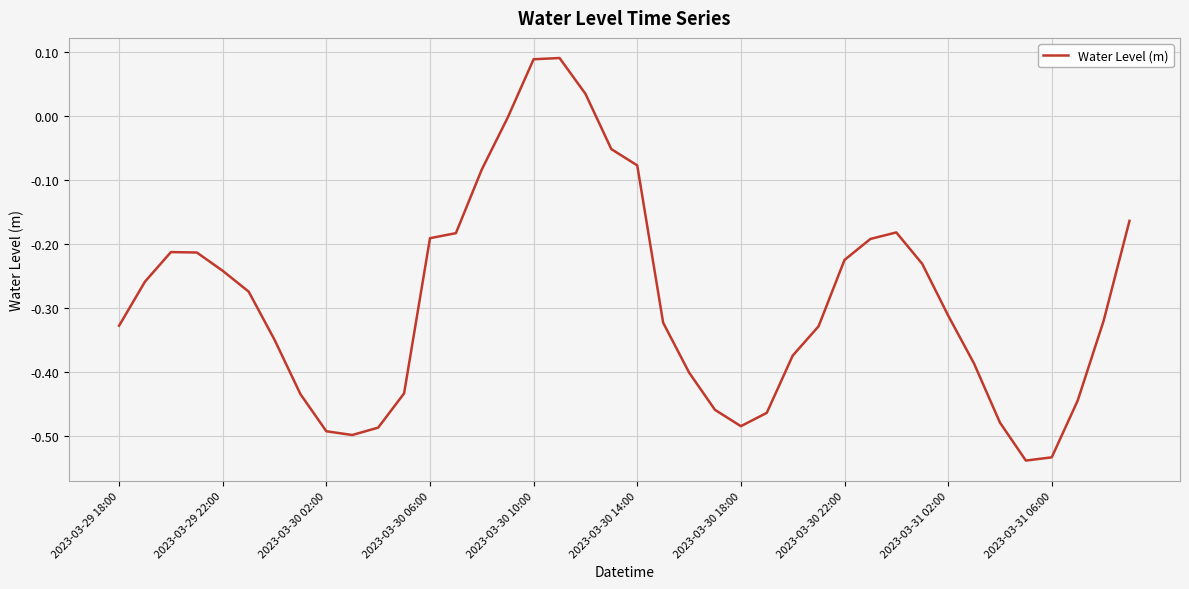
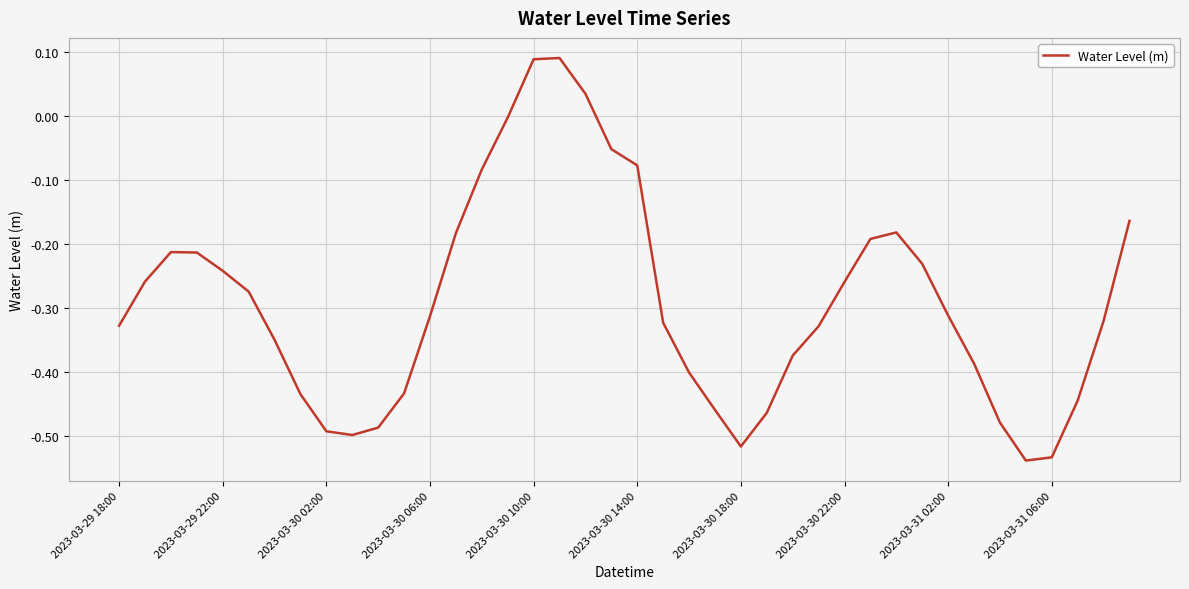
  {
    "2023-03-29 18:00": -0.33,
    "2023-03-29 22:00": -0.24,
    "2023-03-30 02:00": -0.49,
-   "2023-03-30 06:00": -0.19,
+   "2023-03-30 06:00": -0.31,
    "2023-03-30 10:00": 0.09,
    "2023-03-30 14:00": -0.08,
-   "2023-03-30 18:00": -0.49,
-   "2023-03-30 22:00": -0.23,
+   "2023-03-30 18:00": -0.52,
+   "2023-03-30 22:00": -0.26,
    "2023-03-31 02:00": -0.31,
    "2023-03-31 06:00": -0.53
  }
